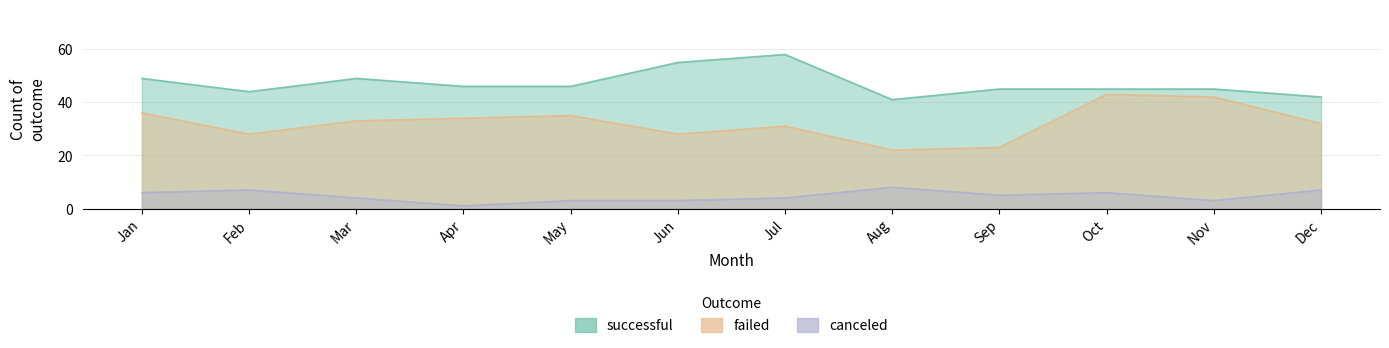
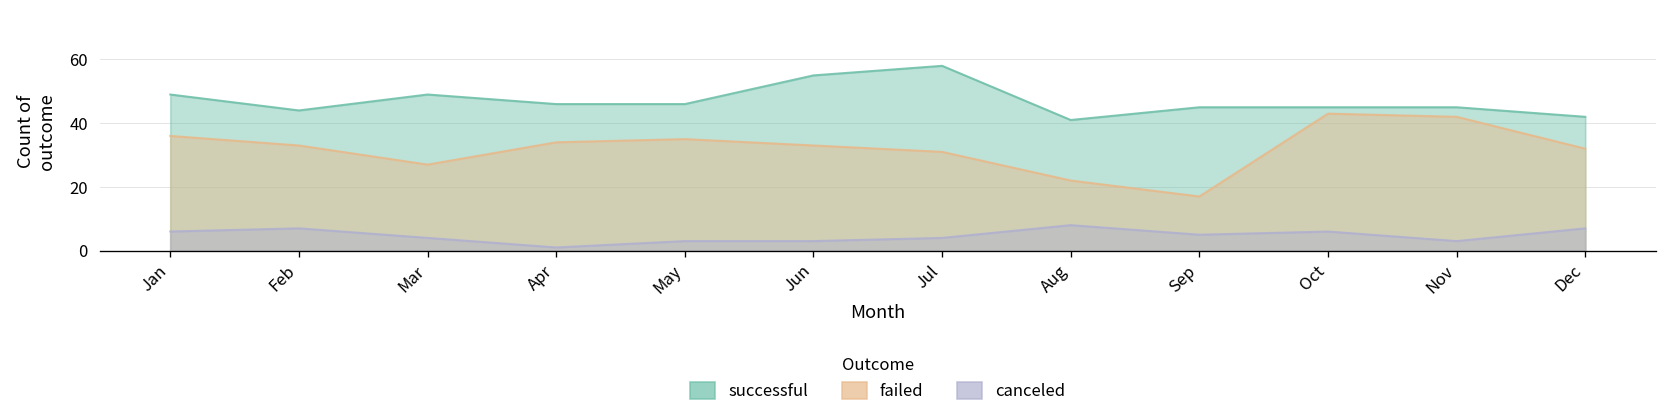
  {
    "failed": {
      "Jan": 36,
-     "Feb": 28,
-     "Mar": 33,
+     "Feb": 33,
+     "Mar": 27,
      "Apr": 34,
      "May": 35,
-     "Jun": 28,
+     "Jun": 33,
      "Jul": 31,
      "Aug": 22,
-     "Sep": 23,
+     "Sep": 17,
      "Oct": 43,
      "Nov": 42,
      "Dec": 32
    }
  }
